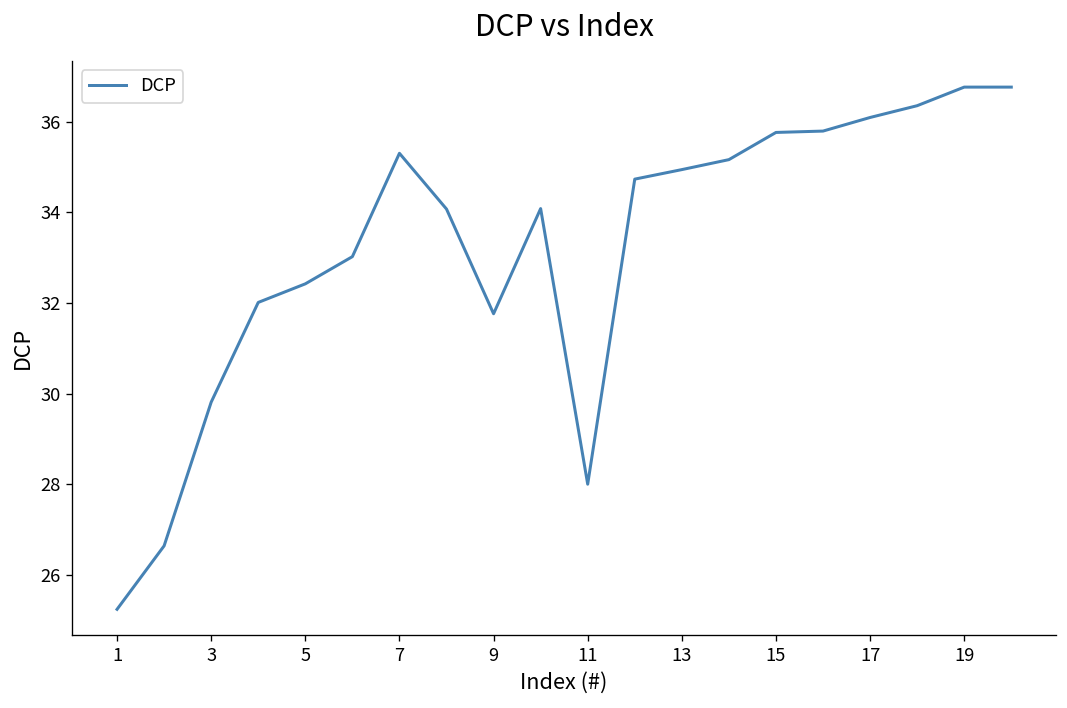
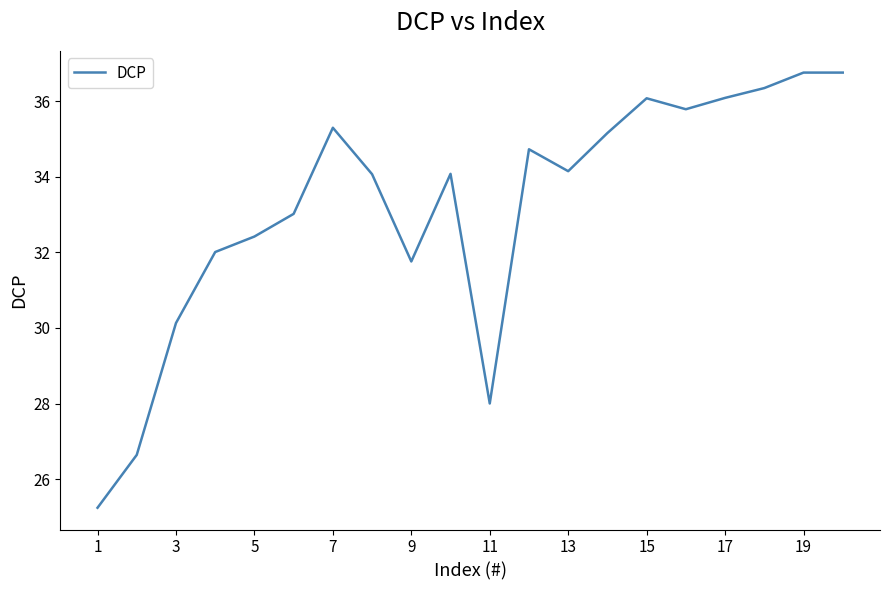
  {
    "1": 25.2,
-   "3": 29.8,
+   "3": 30.1,
    "5": 32.4,
    "7": 35.3,
    "9": 31.8,
    "11": 28.0,
-   "13": 34.9,
-   "15": 35.8,
+   "13": 34.2,
+   "15": 36.1,
    "17": 36.1,
    "19": 36.8
  }
